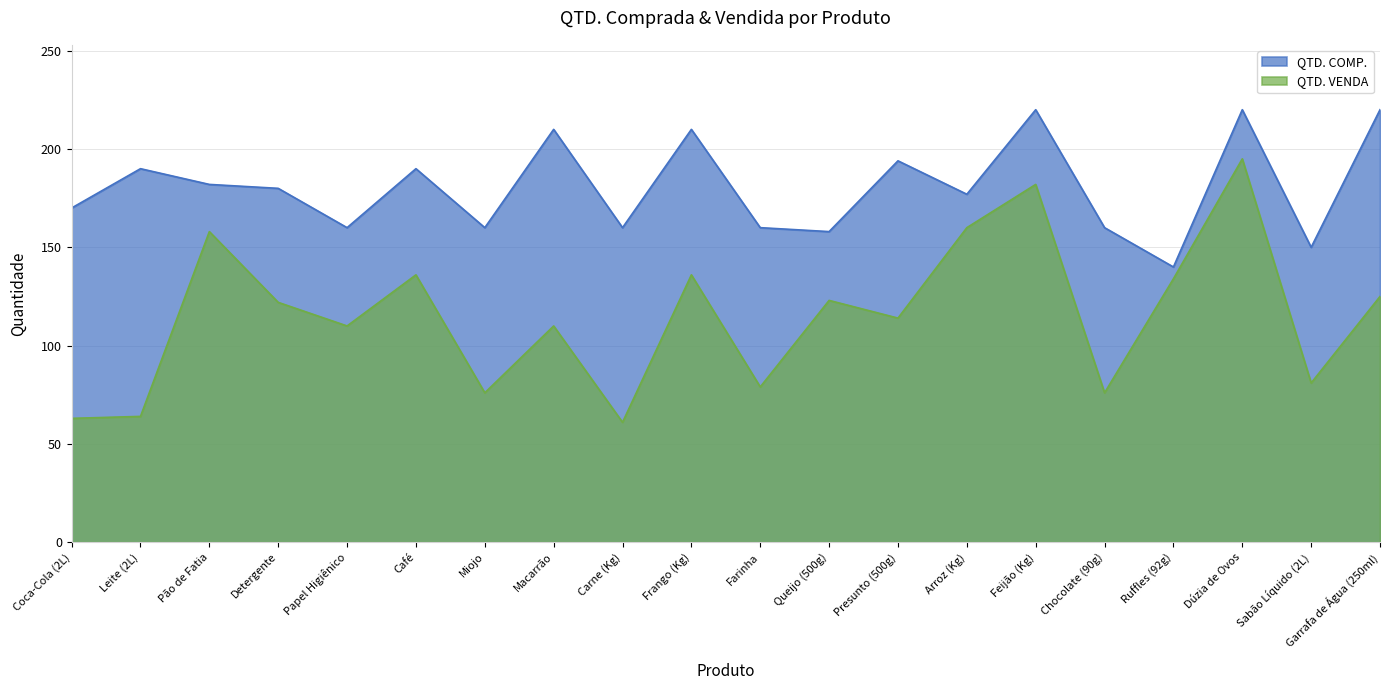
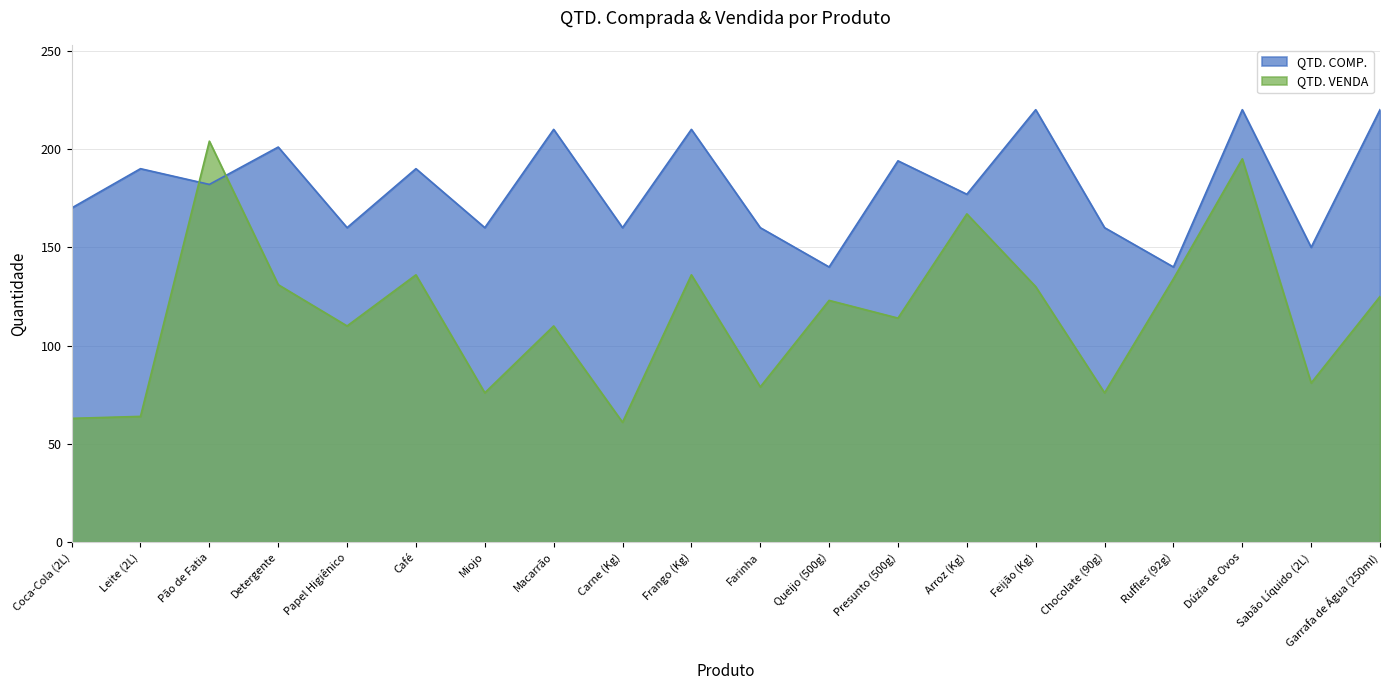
  {
    "QTD. COMP.": {
      "Coca-Cola (2L)": 170,
      "Leite (2L)": 190,
      "Pão de Fatia": 182,
-     "Detergente": 180,
+     "Detergente": 201,
      "Papel Higiênico": 160,
      "Café": 190,
      "Miojo": 160,
      "Macarrão": 210,
      "Carne (Kg)": 160,
      "Frango (Kg)": 210,
      "Farinha": 160,
-     "Queijo (500g)": 158,
+     "Queijo (500g)": 140,
      "Presunto (500g)": 194,
      "Arroz (Kg)": 177,
      "Feijão (Kg)": 220,
      "Chocolate (90g)": 160,
      "Ruffles (92g)": 140,
      "Dúzia de Ovos": 220,
      "Sabão Líquido (2L)": 150,
      "Garrafa de Água (250ml)": 220
    },
    "QTD. VENDA": {
      "Coca-Cola (2L)": 63,
      "Leite (2L)": 64,
-     "Pão de Fatia": 158,
-     "Detergente": 122,
+     "Pão de Fatia": 204,
+     "Detergente": 131,
      "Papel Higiênico": 110,
      "Café": 136,
      "Miojo": 76,
      "Macarrão": 110,
      "Carne (Kg)": 61,
      "Frango (Kg)": 136,
      "Farinha": 79,
      "Queijo (500g)": 123,
      "Presunto (500g)": 114,
-     "Arroz (Kg)": 160,
-     "Feijão (Kg)": 182,
+     "Arroz (Kg)": 167,
+     "Feijão (Kg)": 130,
      "Chocolate (90g)": 76,
      "Ruffles (92g)": 134,
      "Dúzia de Ovos": 195,
      "Sabão Líquido (2L)": 81,
      "Garrafa de Água (250ml)": 125
    }
  }
